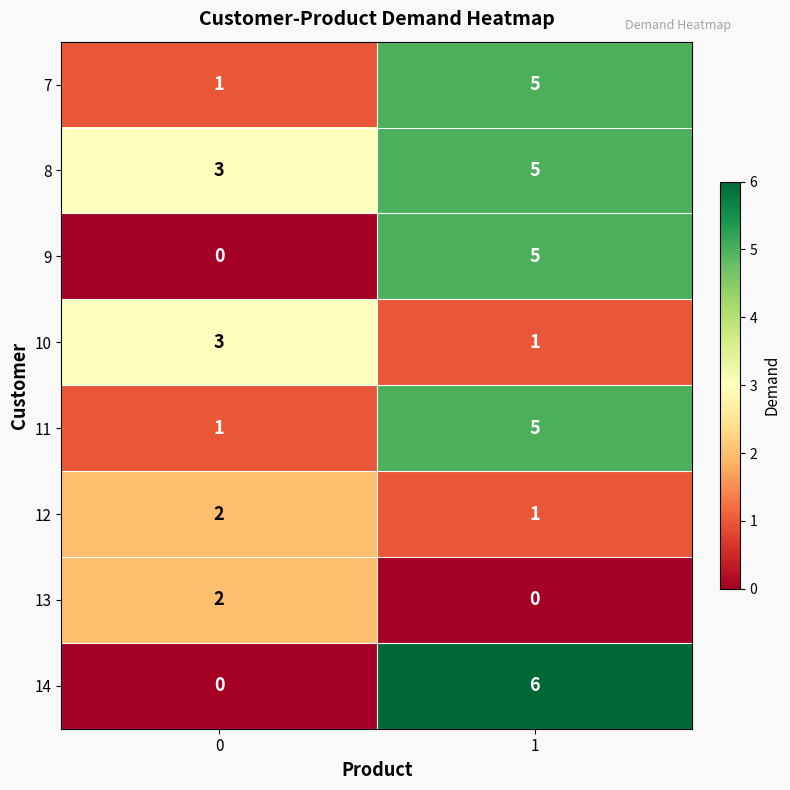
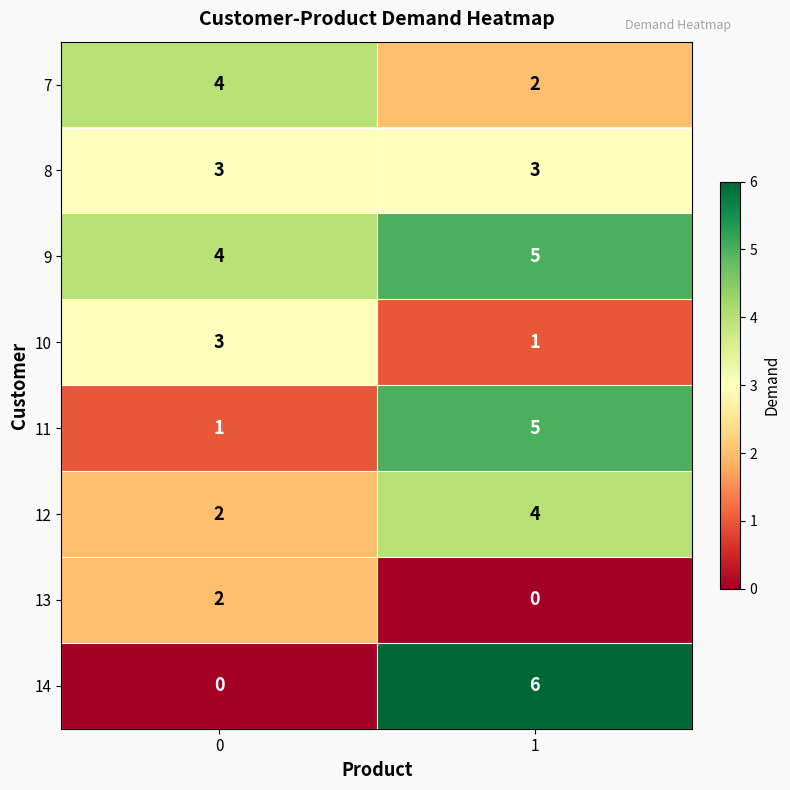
  {
    "7": {
-     "0": 1,
-     "1": 5
+     "0": 4,
+     "1": 2
    },
    "8": {
      "0": 3,
-     "1": 5
+     "1": 3
    },
    "9": {
-     "0": 0,
+     "0": 4,
      "1": 5
    },
    "10": {
      "0": 3,
      "1": 1
    },
    "11": {
      "0": 1,
      "1": 5
    },
    "12": {
      "0": 2,
-     "1": 1
+     "1": 4
    },
    "13": {
      "0": 2,
      "1": 0
    },
    "14": {
      "0": 0,
      "1": 6
    }
  }
